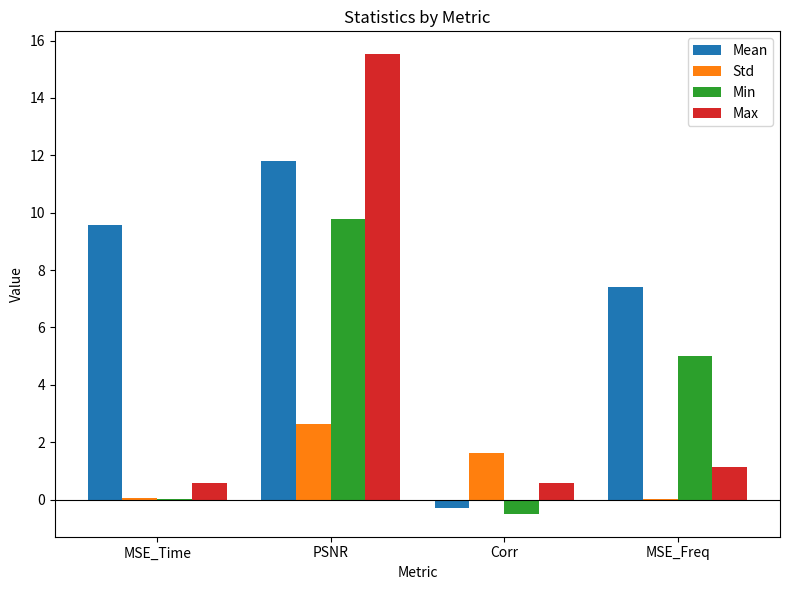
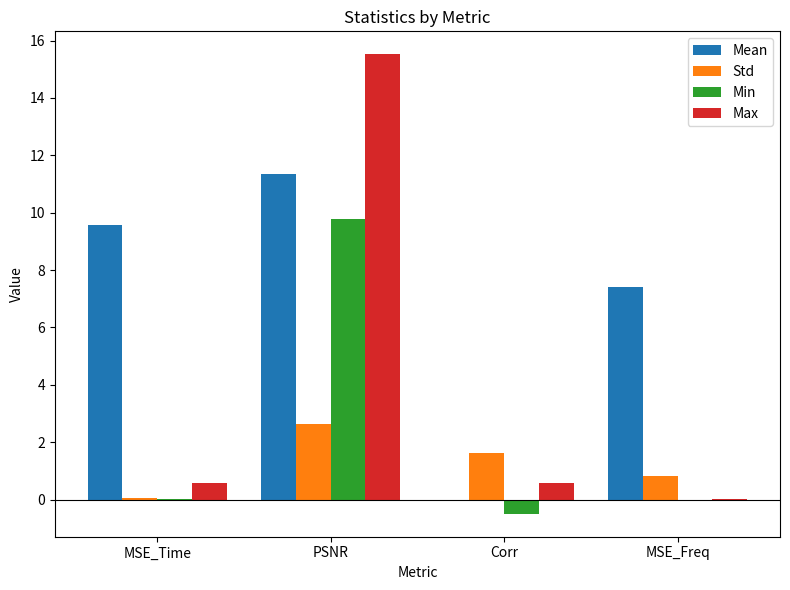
  {
    "Mean": {
      "MSE_Time": 9.6,
-     "PSNR": 11.8,
-     "Corr": -0.3,
+     "PSNR": 11.3,
+     "Corr": 0.0,
      "MSE_Freq": 7.4
    },
    "Std": {
      "PSNR": 2.6,
      "Corr": 1.6,
-     "MSE_Freq": 0.0
+     "MSE_Freq": 0.8
    },
    "Min": {
      "PSNR": 9.8,
      "Corr": -0.5,
-     "MSE_Freq": 5
+     "MSE_Freq": 0
    },
    "Max": {
      "MSE_Time": 0.6,
      "PSNR": 15.5,
      "Corr": 0.6,
-     "MSE_Freq": 1.1
+     "MSE_Freq": 0.0
    }
  }
